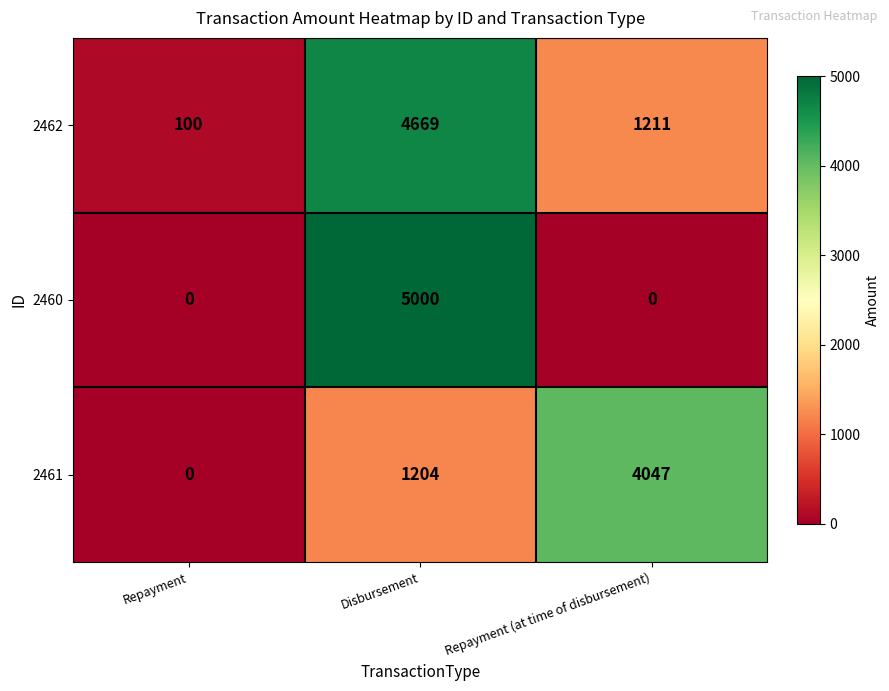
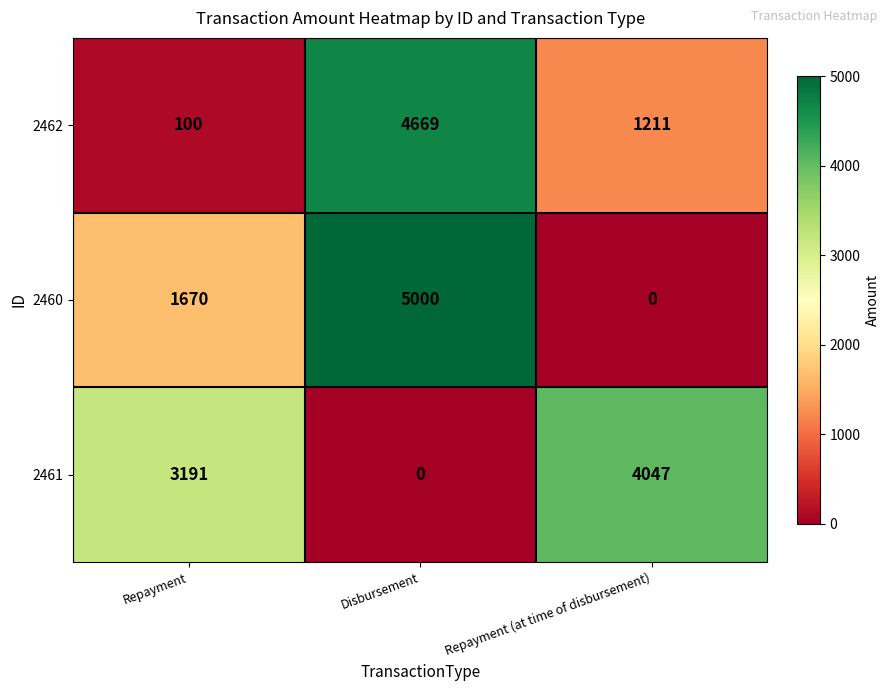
  {
    "2462": {
      "Repayment": 100,
      "Disbursement": 4669,
      "Repayment (at time of disbursement)": 1211
    },
    "2460": {
-     "Repayment": 0,
+     "Repayment": 1670,
      "Disbursement": 5000,
      "Repayment (at time of disbursement)": 0
    },
    "2461": {
-     "Repayment": 0,
-     "Disbursement": 1204,
+     "Repayment": 3191,
+     "Disbursement": 0,
      "Repayment (at time of disbursement)": 4047
    }
  }
